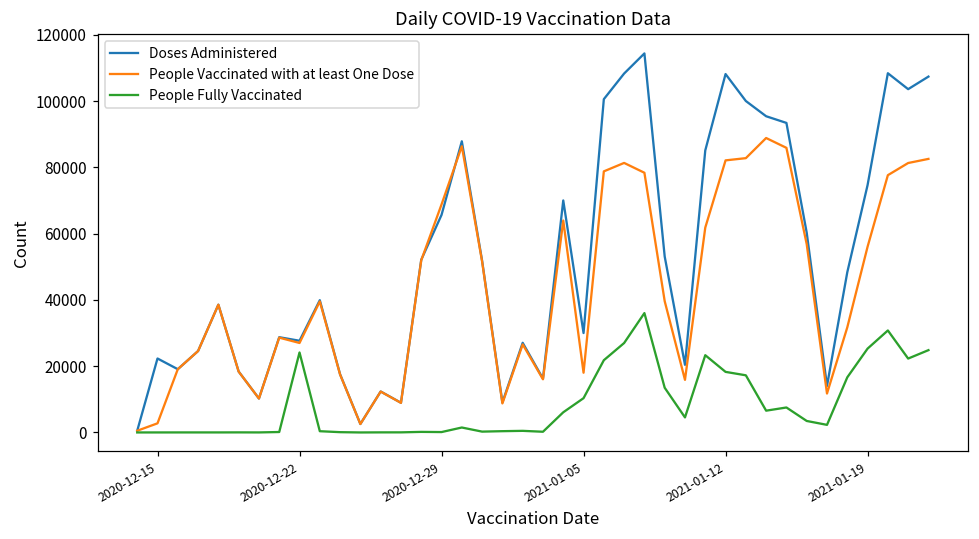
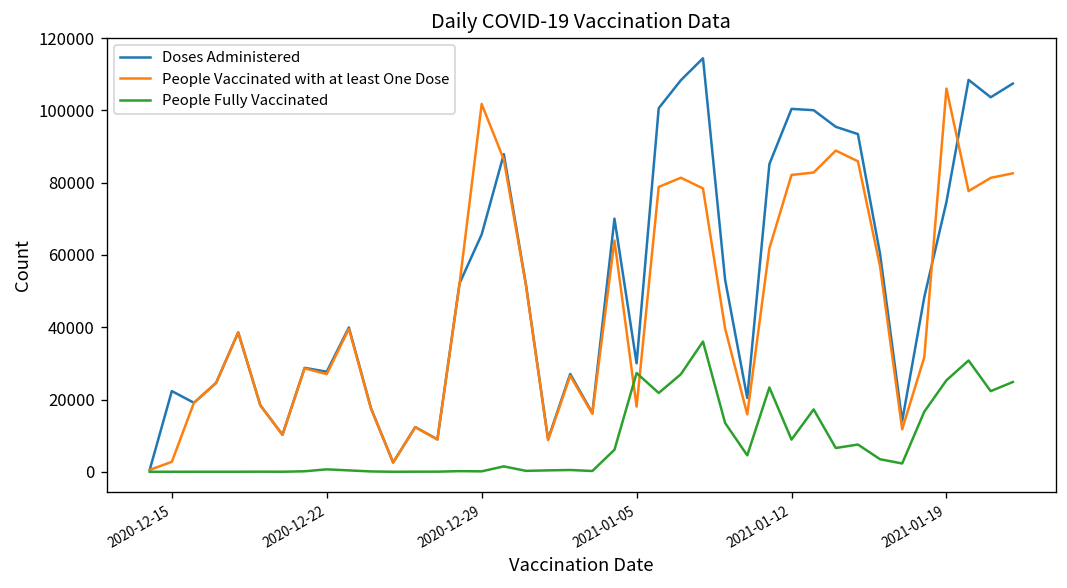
  {
    "Doses Administered": {
      "2020-12-15": 22000,
      "2020-12-29": 66000,
      "2021-01-05": 30000,
-     "2021-01-12": 108000,
+     "2021-01-12": 100000,
      "2021-01-19": 75000
    },
    "People Vaccinated with at least One Dose": {
      "2020-12-15": 3000,
-     "2020-12-29": 69000,
+     "2020-12-29": 102000,
      "2021-01-05": 18000,
      "2021-01-12": 82000,
-     "2021-01-19": 56000
+     "2021-01-19": 106000
    },
    "People Fully Vaccinated": {
      "2020-12-15": 0,
-     "2020-12-22": 24000,
+     "2020-12-22": 1000,
      "2020-12-29": 0,
-     "2021-01-05": 10000,
-     "2021-01-12": 18000,
+     "2021-01-05": 27000,
+     "2021-01-12": 9000,
      "2021-01-19": 25000
    }
  }
